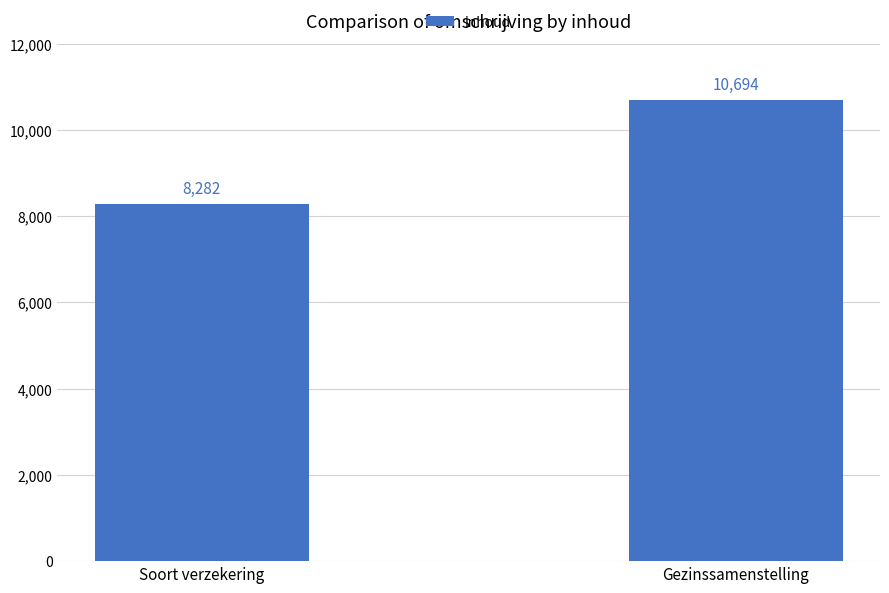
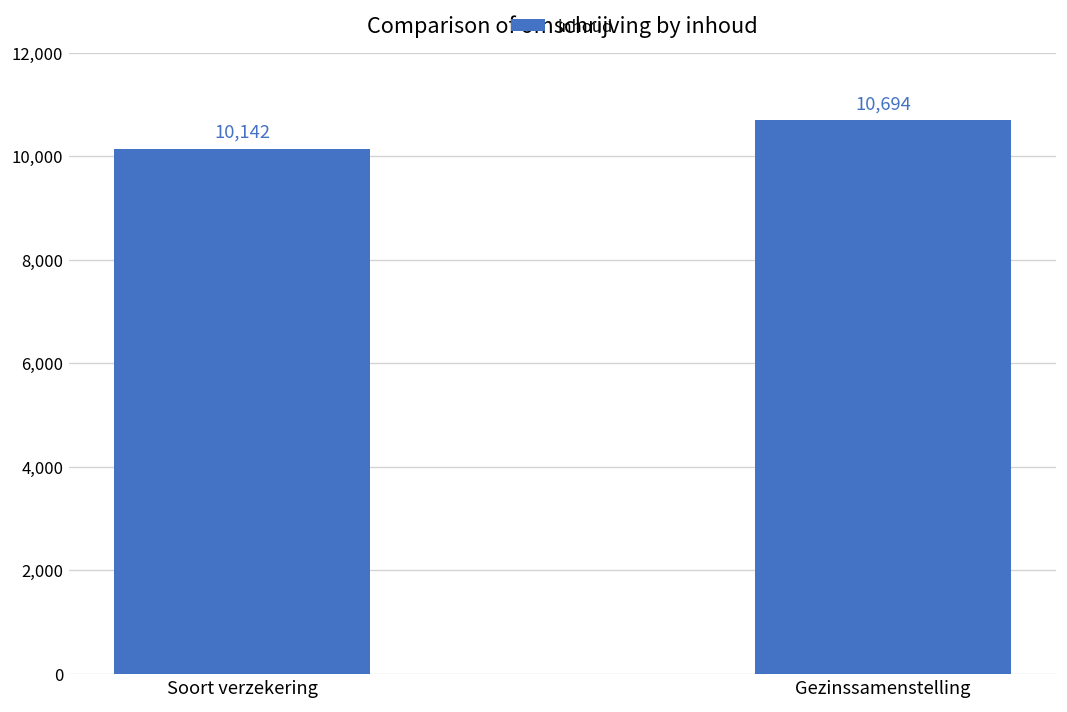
  {
-   "Soort verzekering": "8,282",
+   "Soort verzekering": "10,142",
    "Gezinssamenstelling": "10,694"
  }
